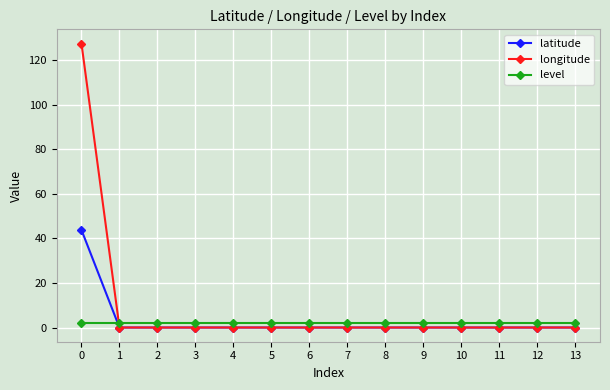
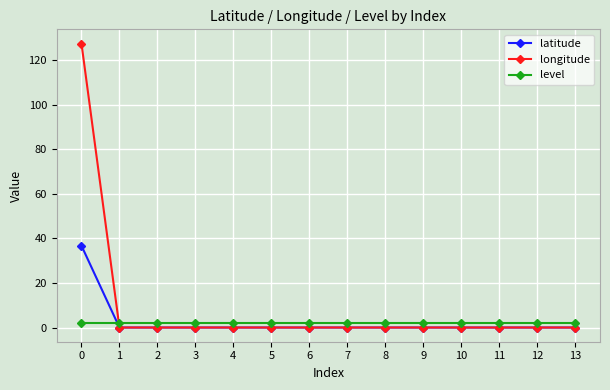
  {
    "latitude": {
-     "0": 44
+     "0": 37
    },
    "longitude": {
      "0": 128
    },
    "level": {
      "0": 2,
      "1": 2,
      "2": 2,
      "3": 2,
      "4": 2,
      "5": 2,
      "6": 2,
      "7": 2,
      "8": 2,
      "9": 2,
      "10": 2,
      "11": 2,
      "12": 2,
      "13": 2
    }
  }
